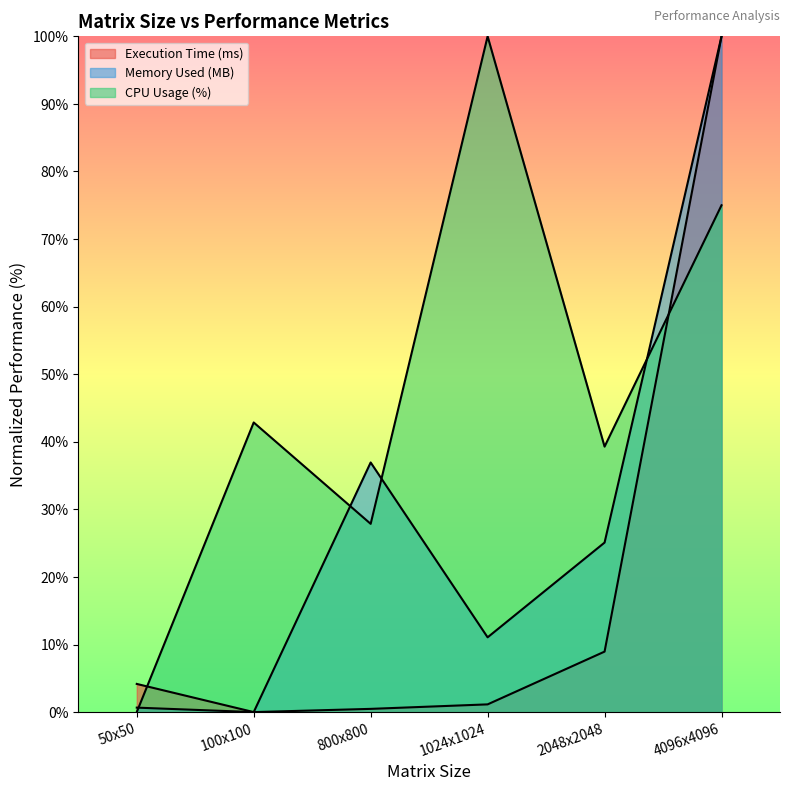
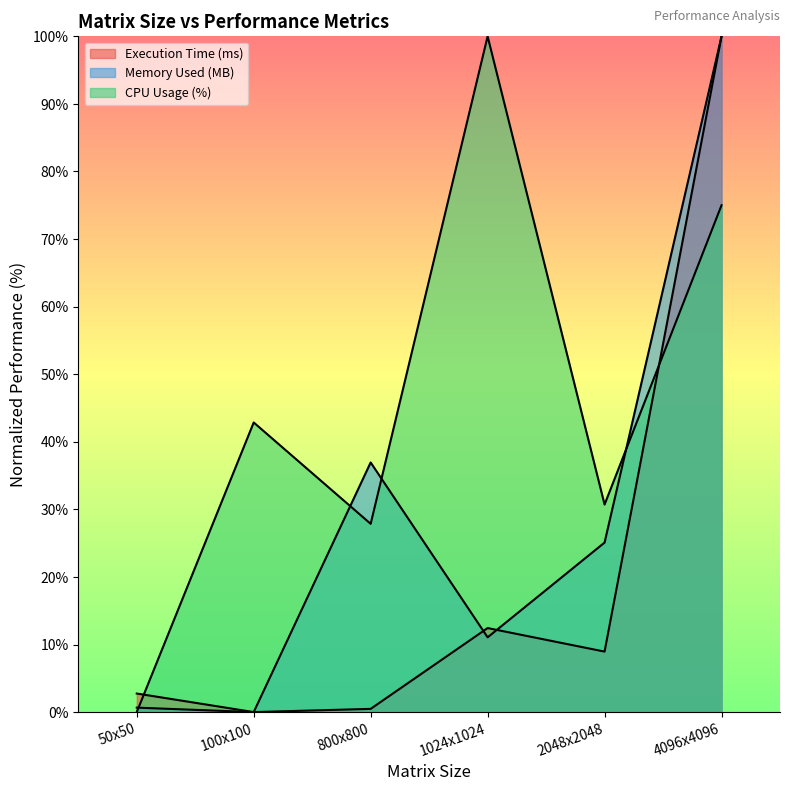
  {
    "Execution Time (ms)": {
-     "50x50": "4%",
+     "50x50": "3%",
      "800x800": "0%",
-     "1024x1024": "1%",
+     "1024x1024": "12%",
      "2048x2048": "9%"
    },
    "Memory Used (MB)": {
      "50x50": "1%",
      "800x800": "37%",
      "1024x1024": "11%",
      "2048x2048": "25%"
    },
    "CPU Usage (%)": {
      "50x50": "0%",
      "100x100": "43%",
      "800x800": "28%",
      "1024x1024": "100%",
-     "2048x2048": "39%",
+     "2048x2048": "31%",
      "4096x4096": "75%"
    }
  }
